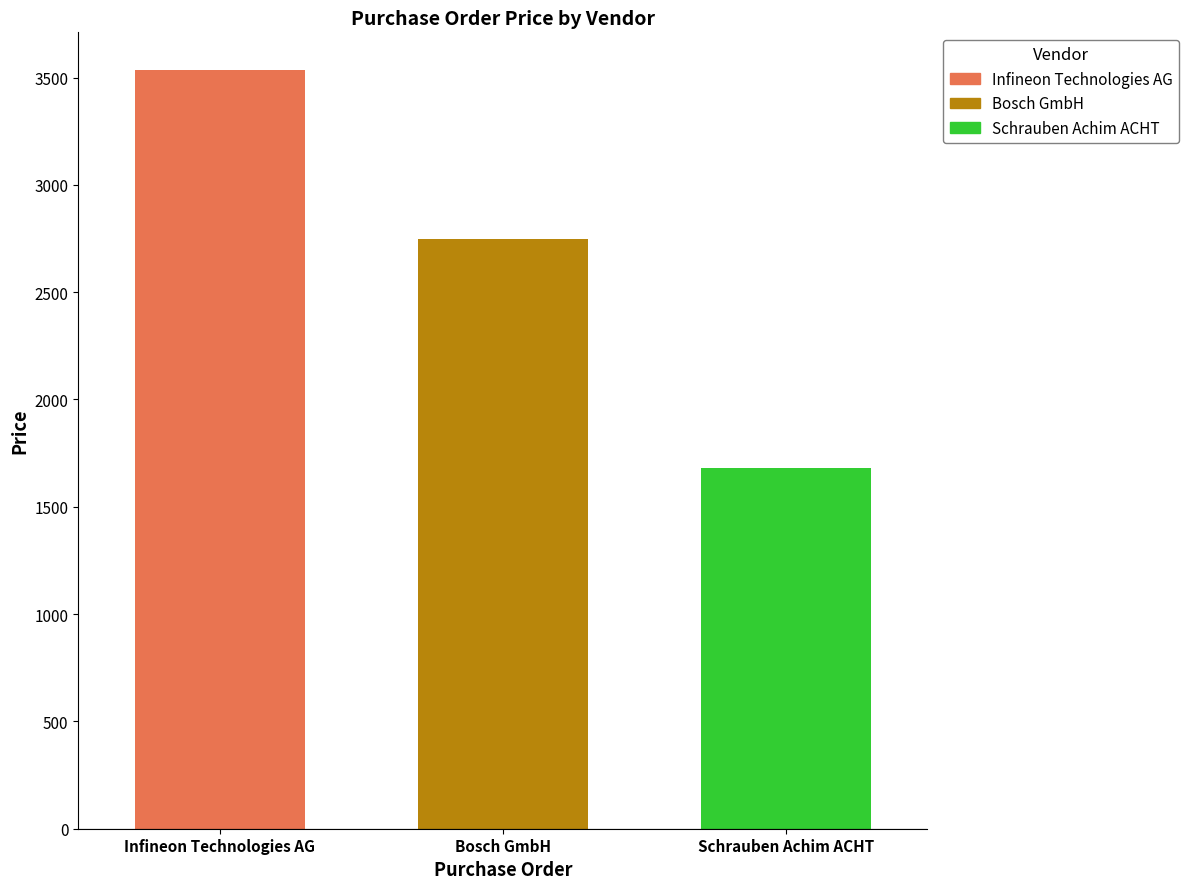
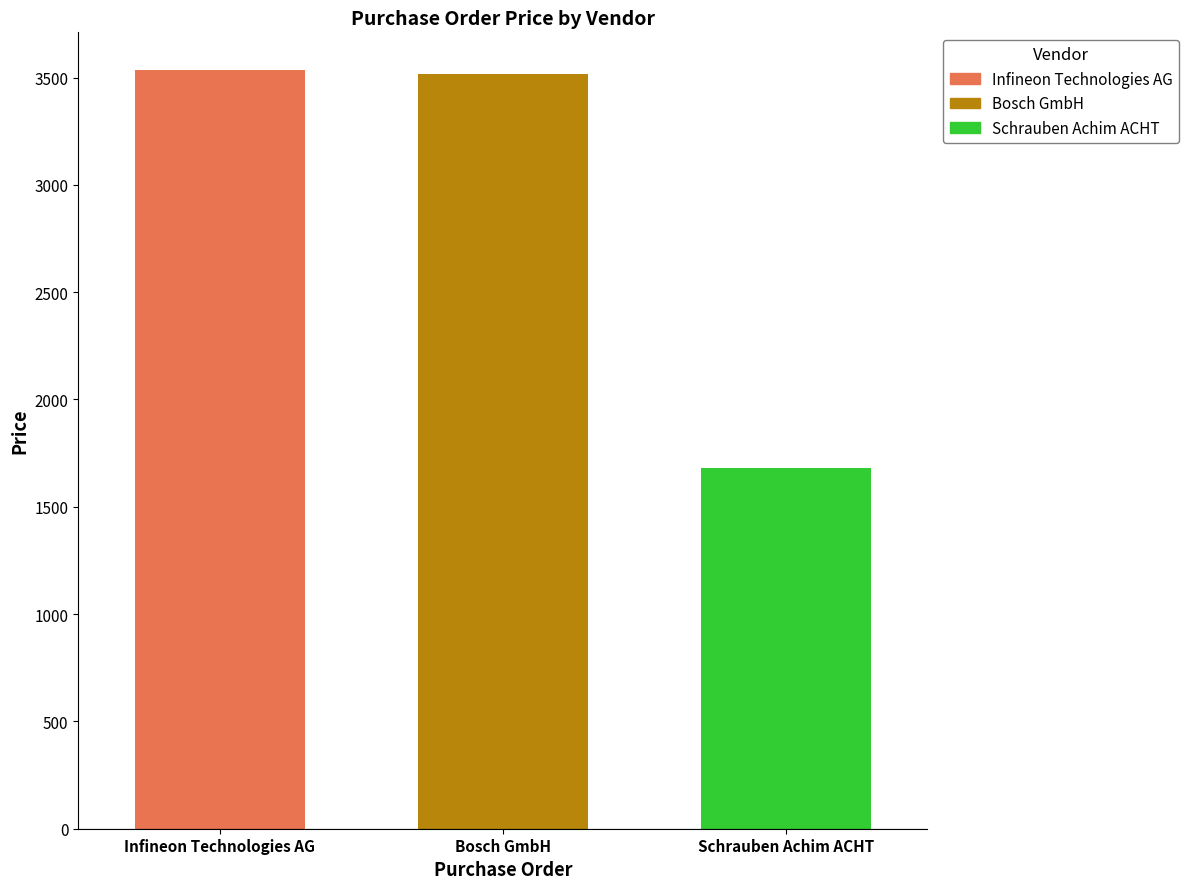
  {
    "Infineon Technologies AG": 3530,
-   "Bosch GmbH": 2750,
+   "Bosch GmbH": 3520,
    "Schrauben Achim ACHT": 1680
  }
